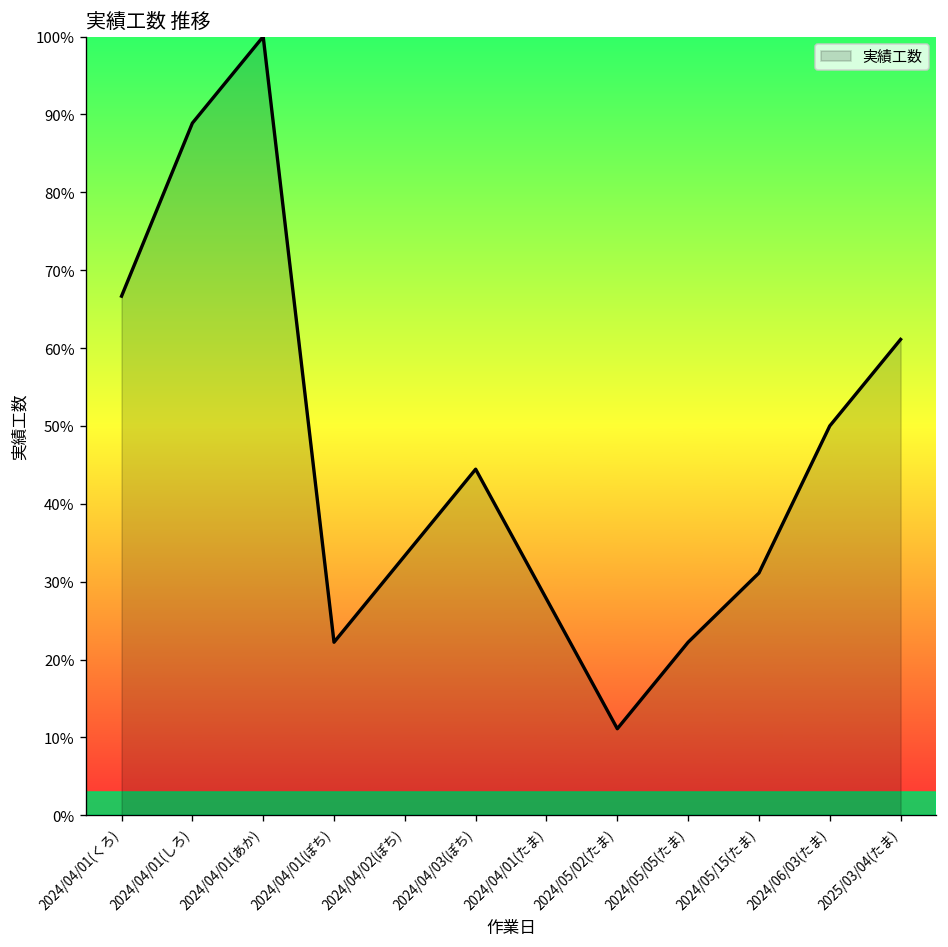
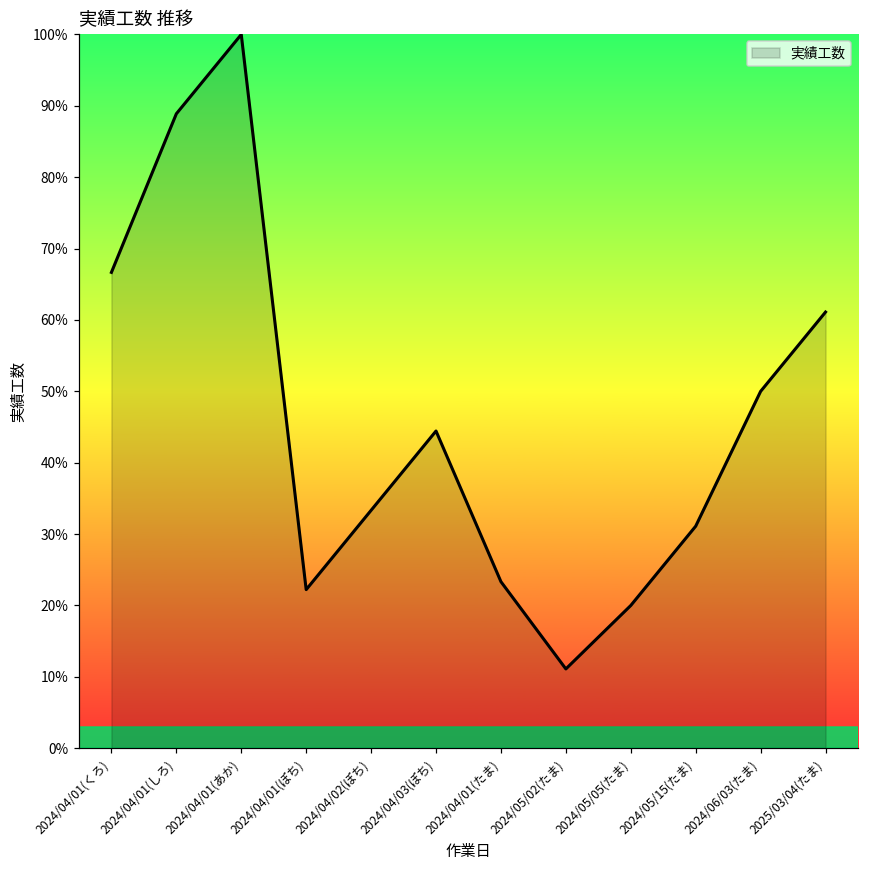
  {
    "2024/04/01(くろ)": "67%",
    "2024/04/01(しろ)": "89%",
    "2024/04/01(あか)": "100%",
    "2024/04/01(ぽち)": "22%",
    "2024/04/02(ぽち)": "33%",
    "2024/04/03(ぽち)": "44%",
-   "2024/04/01(たま)": "28%",
+   "2024/04/01(たま)": "23%",
    "2024/05/02(たま)": "11%",
-   "2024/05/05(たま)": "22%",
+   "2024/05/05(たま)": "20%",
    "2024/05/15(たま)": "31%",
    "2024/06/03(たま)": "50%",
    "2025/03/04(たま)": "61%"
  }
